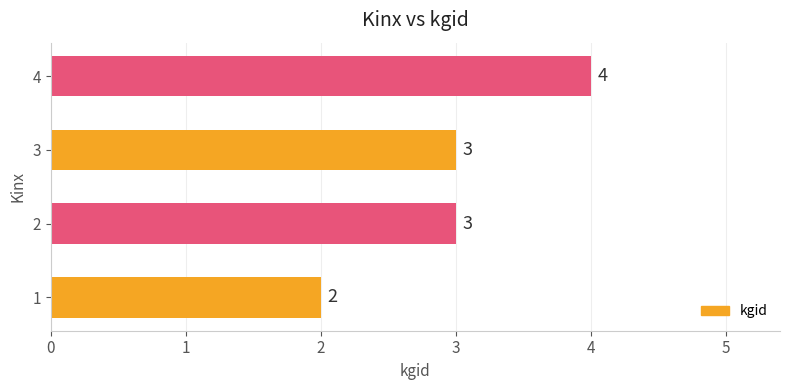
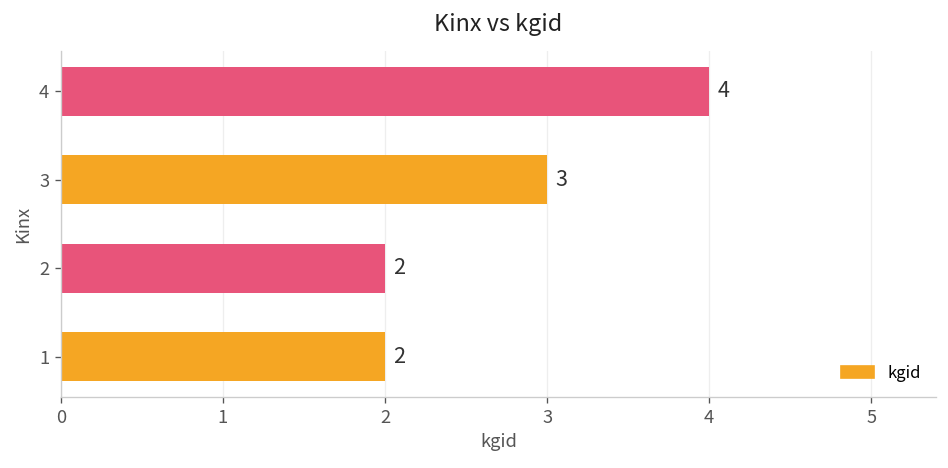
  {
    "4": 4,
    "3": 3,
-   "2": 3,
+   "2": 2,
    "1": 2
  }
